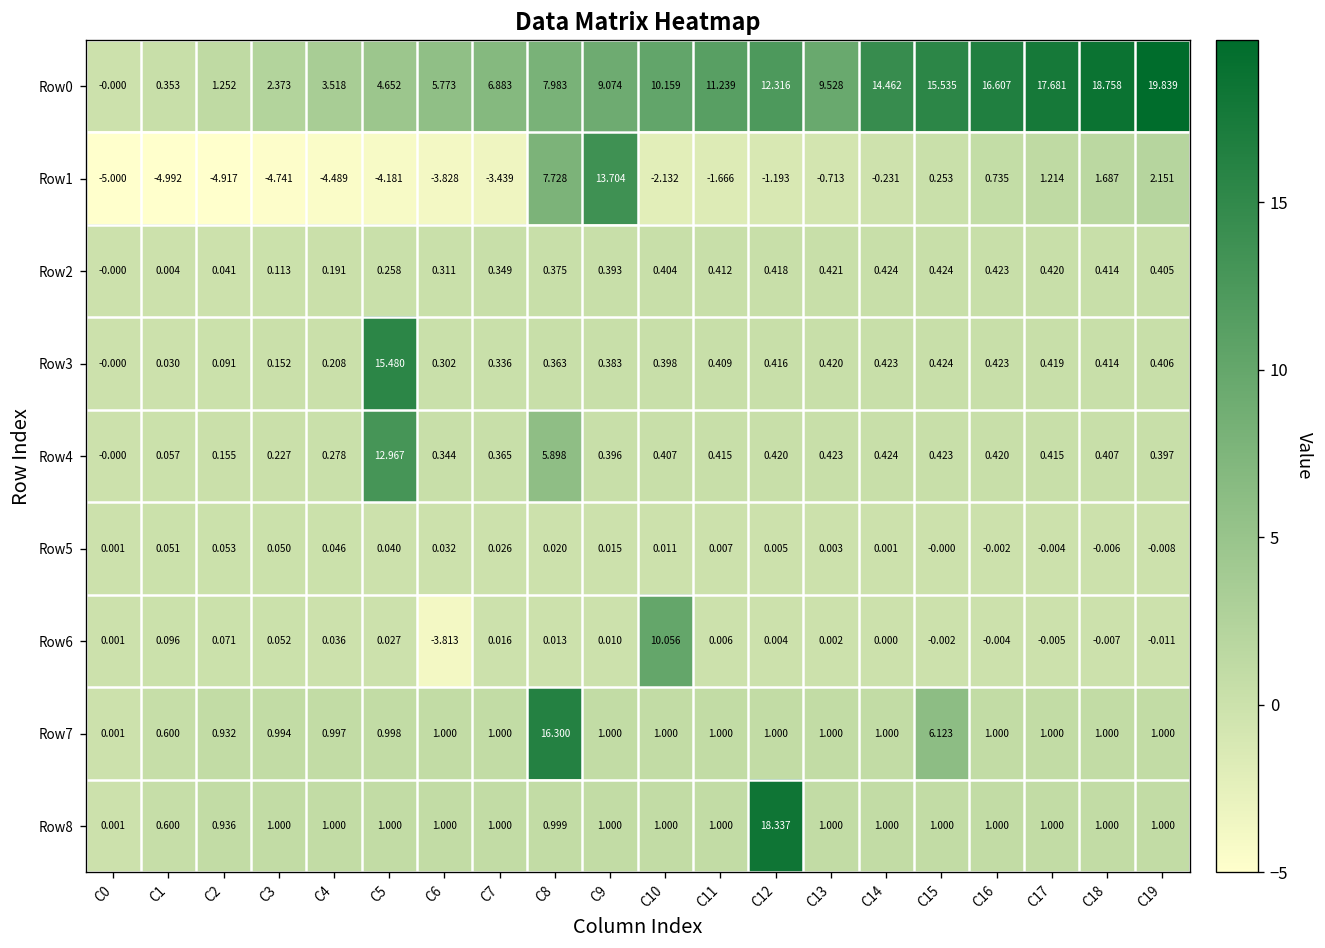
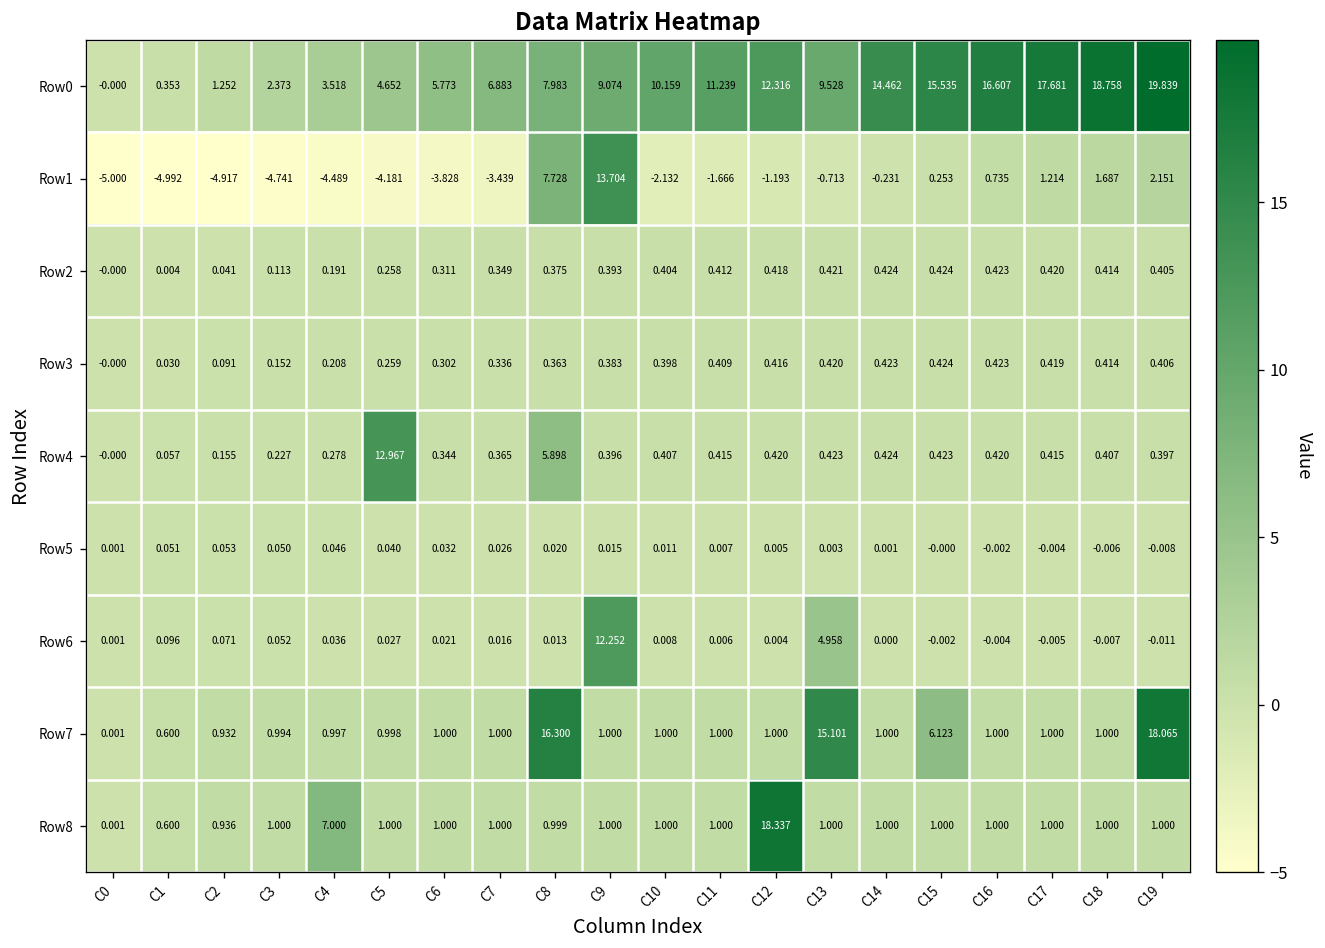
  {
    "Row0": {
      "C0": -0.000,
      "C1": 0.353,
      "C2": 1.252,
      "C3": 2.373,
      "C4": 3.518,
      "C5": 4.652,
      "C6": 5.773,
      "C7": 6.883,
      "C8": 7.983,
      "C9": 9.074,
      "C10": 10.159,
      "C11": 11.239,
      "C12": 12.316,
      "C13": 9.528,
      "C14": 14.462,
      "C15": 15.535,
      "C16": 16.607,
      "C17": 17.681,
      "C18": 18.758,
      "C19": 19.839
    },
    "Row1": {
      "C0": -5.000,
      "C1": -4.992,
      "C2": -4.917,
      "C3": -4.741,
      "C4": -4.489,
      "C5": -4.181,
      "C6": -3.828,
      "C7": -3.439,
      "C8": 7.728,
      "C9": 13.704,
      "C10": -2.132,
      "C11": -1.666,
      "C12": -1.193,
      "C13": -0.713,
      "C14": -0.231,
      "C15": 0.253,
      "C16": 0.735,
      "C17": 1.214,
      "C18": 1.687,
      "C19": 2.151
    },
    "Row2": {
      "C0": -0.000,
      "C1": 0.004,
      "C2": 0.041,
      "C3": 0.113,
      "C4": 0.191,
      "C5": 0.258,
      "C6": 0.311,
      "C7": 0.349,
      "C8": 0.375,
      "C9": 0.393,
      "C10": 0.404,
      "C11": 0.412,
      "C12": 0.418,
      "C13": 0.421,
      "C14": 0.424,
      "C15": 0.424,
      "C16": 0.423,
      "C17": 0.420,
      "C18": 0.414,
      "C19": 0.405
    },
    "Row3": {
      "C0": -0.000,
      "C1": 0.030,
      "C2": 0.091,
      "C3": 0.152,
      "C4": 0.208,
-     "C5": 15.480,
+     "C5": 0.259,
      "C6": 0.302,
      "C7": 0.336,
      "C8": 0.363,
      "C9": 0.383,
      "C10": 0.398,
      "C11": 0.409,
      "C12": 0.416,
      "C13": 0.420,
      "C14": 0.423,
      "C15": 0.424,
      "C16": 0.423,
      "C17": 0.419,
      "C18": 0.414,
      "C19": 0.406
    },
    "Row4": {
      "C0": -0.000,
      "C1": 0.057,
      "C2": 0.155,
      "C3": 0.227,
      "C4": 0.278,
      "C5": 12.967,
      "C6": 0.344,
      "C7": 0.365,
      "C8": 5.898,
      "C9": 0.396,
      "C10": 0.407,
      "C11": 0.415,
      "C12": 0.420,
      "C13": 0.423,
      "C14": 0.424,
      "C15": 0.423,
      "C16": 0.420,
      "C17": 0.415,
      "C18": 0.407,
      "C19": 0.397
    },
    "Row5": {
      "C0": 0.001,
      "C1": 0.051,
      "C2": 0.053,
      "C3": 0.050,
      "C4": 0.046,
      "C5": 0.040,
      "C6": 0.032,
      "C7": 0.026,
      "C8": 0.020,
      "C9": 0.015,
      "C10": 0.011,
      "C11": 0.007,
      "C12": 0.005,
      "C13": 0.003,
      "C14": 0.001,
      "C15": -0.000,
      "C16": -0.002,
      "C17": -0.004,
      "C18": -0.006,
      "C19": -0.008
    },
    "Row6": {
      "C0": 0.001,
      "C1": 0.096,
      "C2": 0.071,
      "C3": 0.052,
      "C4": 0.036,
      "C5": 0.027,
-     "C6": -3.813,
+     "C6": 0.021,
      "C7": 0.016,
      "C8": 0.013,
-     "C9": 0.010,
-     "C10": 10.056,
+     "C9": 12.252,
+     "C10": 0.008,
      "C11": 0.006,
      "C12": 0.004,
-     "C13": 0.002,
+     "C13": 4.958,
      "C14": 0.000,
      "C15": -0.002,
      "C16": -0.004,
      "C17": -0.005,
      "C18": -0.007,
      "C19": -0.011
    },
    "Row7": {
      "C0": 0.001,
      "C1": 0.600,
      "C2": 0.932,
      "C3": 0.994,
      "C4": 0.997,
      "C5": 0.998,
      "C6": 1.000,
      "C7": 1.000,
      "C8": 16.300,
      "C9": 1.000,
      "C10": 1.000,
      "C11": 1.000,
      "C12": 1.000,
-     "C13": 1.000,
+     "C13": 15.101,
      "C14": 1.000,
      "C15": 6.123,
      "C16": 1.000,
      "C17": 1.000,
      "C18": 1.000,
-     "C19": 1.000
+     "C19": 18.065
    },
    "Row8": {
      "C0": 0.001,
      "C1": 0.600,
      "C2": 0.936,
      "C3": 1.000,
-     "C4": 1.000,
+     "C4": 7.000,
      "C5": 1.000,
      "C6": 1.000,
      "C7": 1.000,
      "C8": 0.999,
      "C9": 1.000,
      "C10": 1.000,
      "C11": 1.000,
      "C12": 18.337,
      "C13": 1.000,
      "C14": 1.000,
      "C15": 1.000,
      "C16": 1.000,
      "C17": 1.000,
      "C18": 1.000,
      "C19": 1.000
    }
  }
